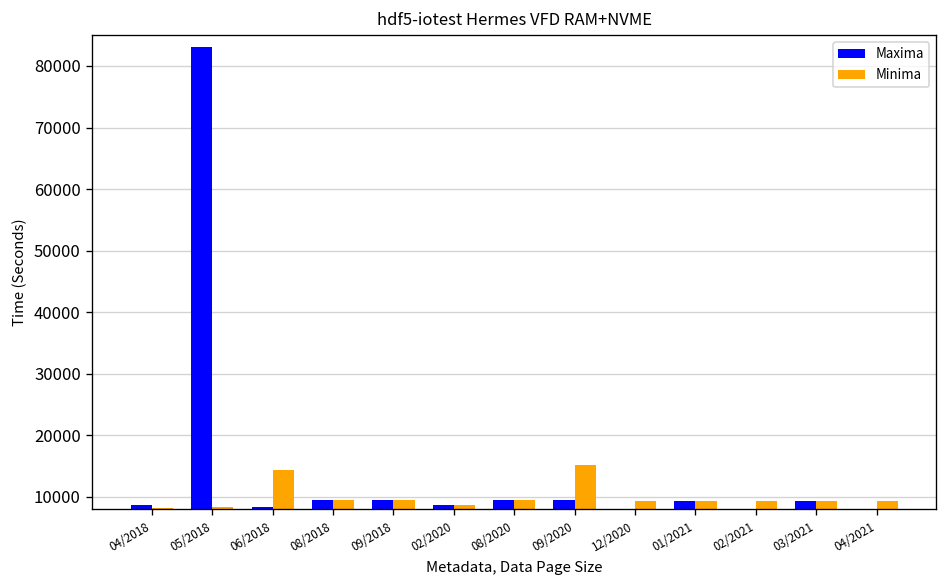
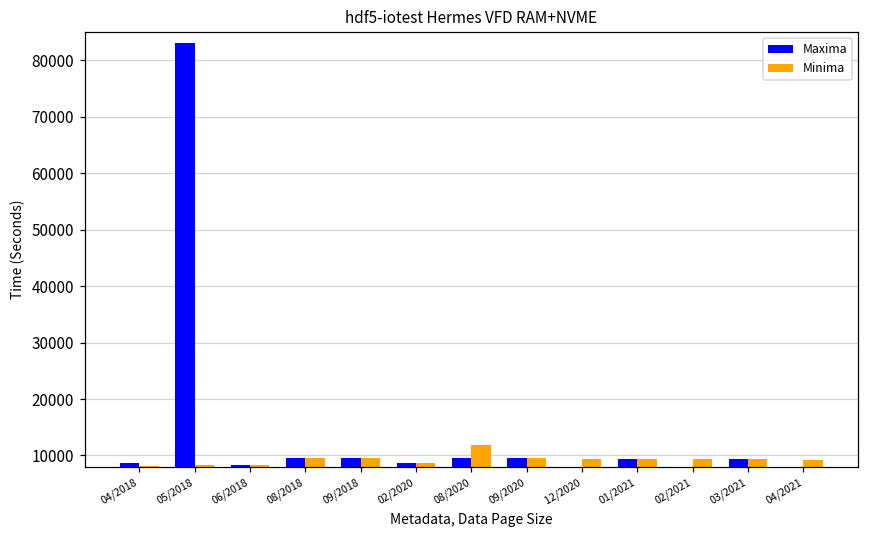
  {
    "Maxima": {
      "04/2018": 9000,
      "05/2018": 83000,
      "06/2018": 8000,
      "08/2018": 10000,
      "09/2018": 10000,
      "02/2020": 9000,
      "08/2020": 10000,
      "09/2020": 10000,
      "01/2021": 9000,
      "03/2021": 9000
    },
    "Minima": {
      "04/2018": 8000,
      "05/2018": 8000,
-     "06/2018": 14000,
+     "06/2018": 8000,
      "08/2018": 10000,
      "09/2018": 10000,
      "02/2020": 9000,
-     "08/2020": 10000,
-     "09/2020": 15000,
+     "08/2020": 12000,
+     "09/2020": 10000,
      "12/2020": 9000,
      "01/2021": 9000,
      "02/2021": 9000,
      "03/2021": 9000,
      "04/2021": 9000
    }
  }
